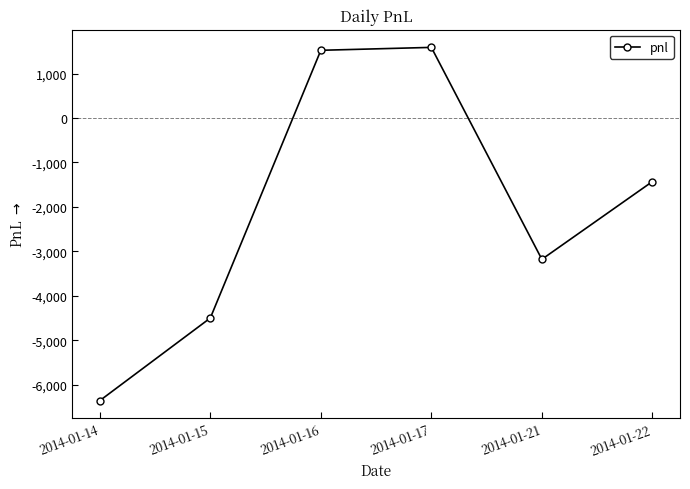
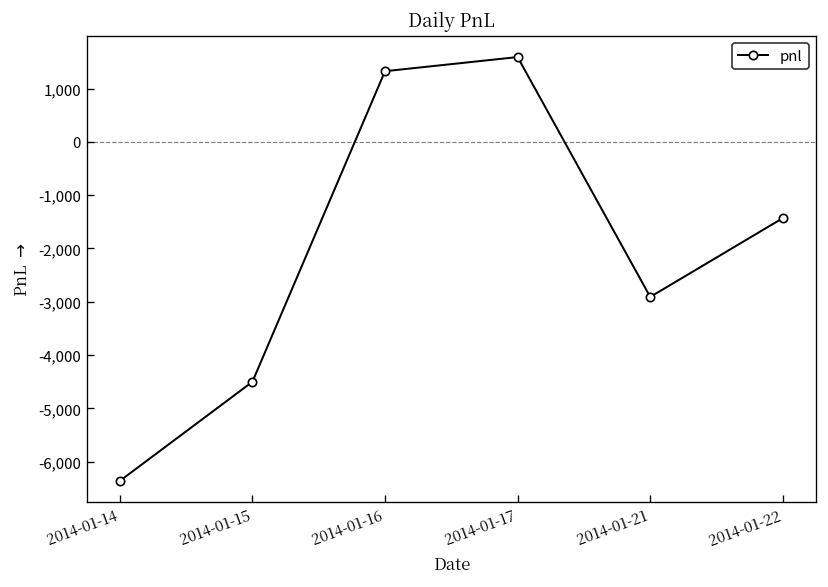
  {
    "2014-01-14": "-6,400",
    "2014-01-15": "-4,500",
-   "2014-01-16": "1,500",
+   "2014-01-16": "1,300",
    "2014-01-17": "1,600",
-   "2014-01-21": "-3,200",
+   "2014-01-21": "-2,900",
    "2014-01-22": "-1,400"
  }
